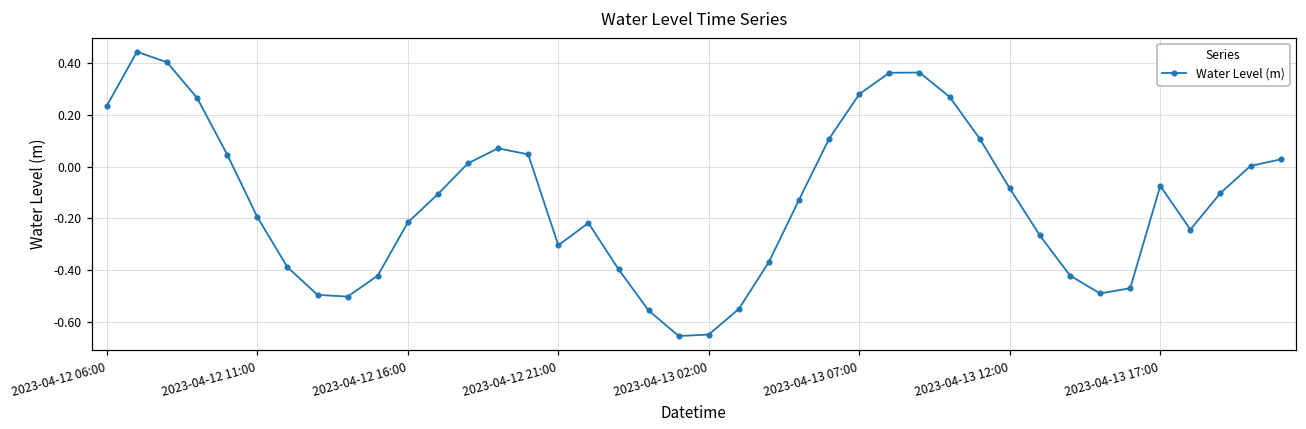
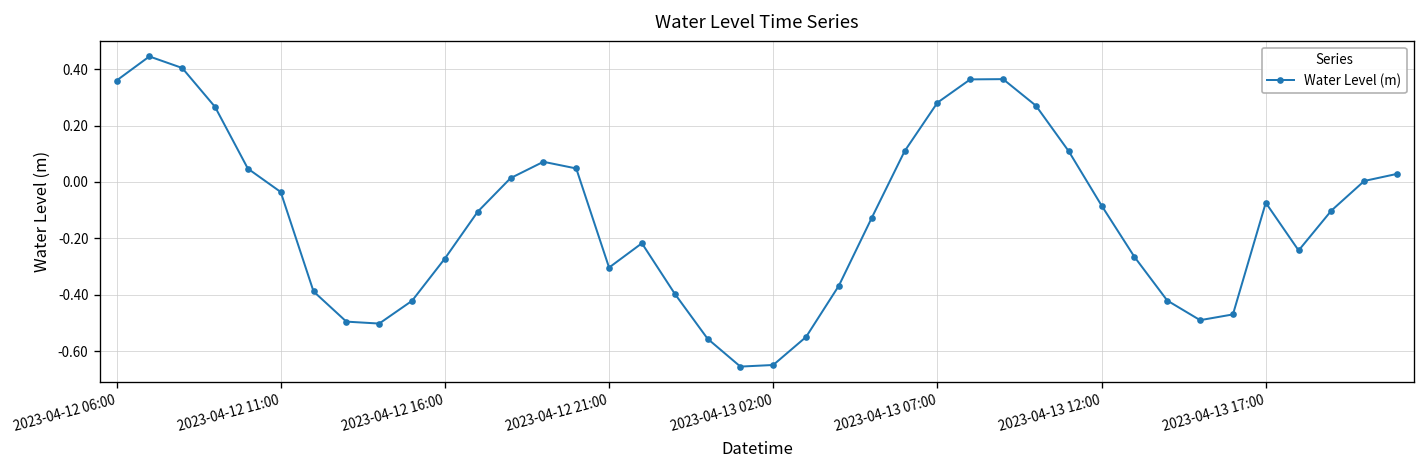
  {
-   "2023-04-12 06:00": 0.24,
-   "2023-04-12 11:00": -0.19,
-   "2023-04-12 16:00": -0.22,
+   "2023-04-12 06:00": 0.36,
+   "2023-04-12 11:00": -0.04,
+   "2023-04-12 16:00": -0.27,
    "2023-04-12 21:00": -0.30,
    "2023-04-13 02:00": -0.65,
    "2023-04-13 07:00": 0.28,
    "2023-04-13 12:00": -0.08,
    "2023-04-13 17:00": -0.07
  }
